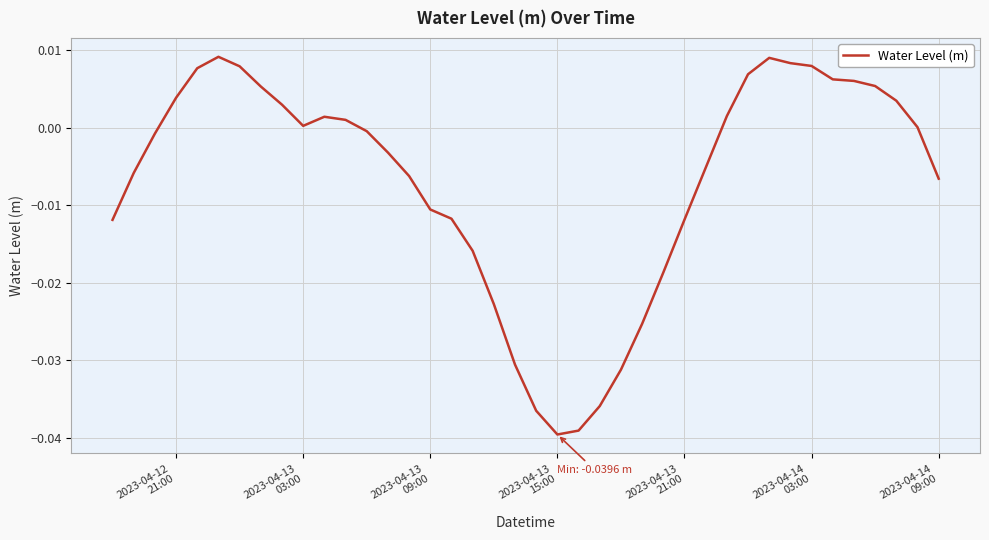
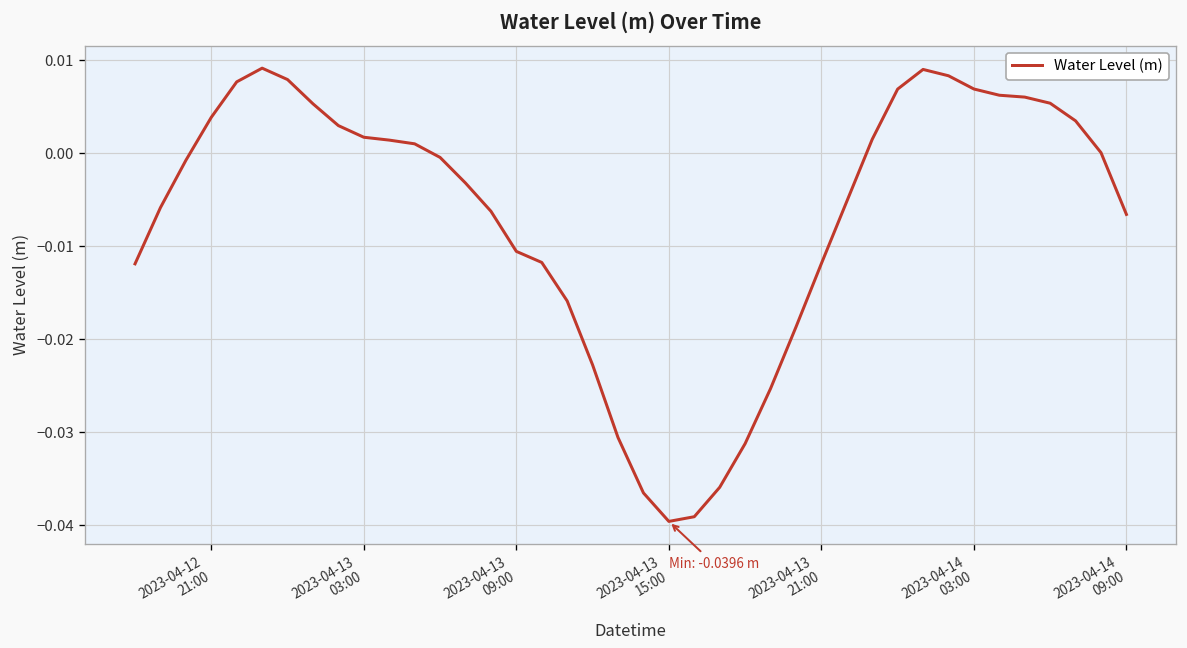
  {
    "2023-04-12 21:00": 0.004,
-   "2023-04-13 03:00": 0.000,
+   "2023-04-13 03:00": 0.002,
    "2023-04-13 09:00": -0.011,
    "2023-04-13 21:00": -0.012,
-   "2023-04-14 03:00": 0.008,
+   "2023-04-14 03:00": 0.007,
    "2023-04-14 09:00": -0.007
  }
